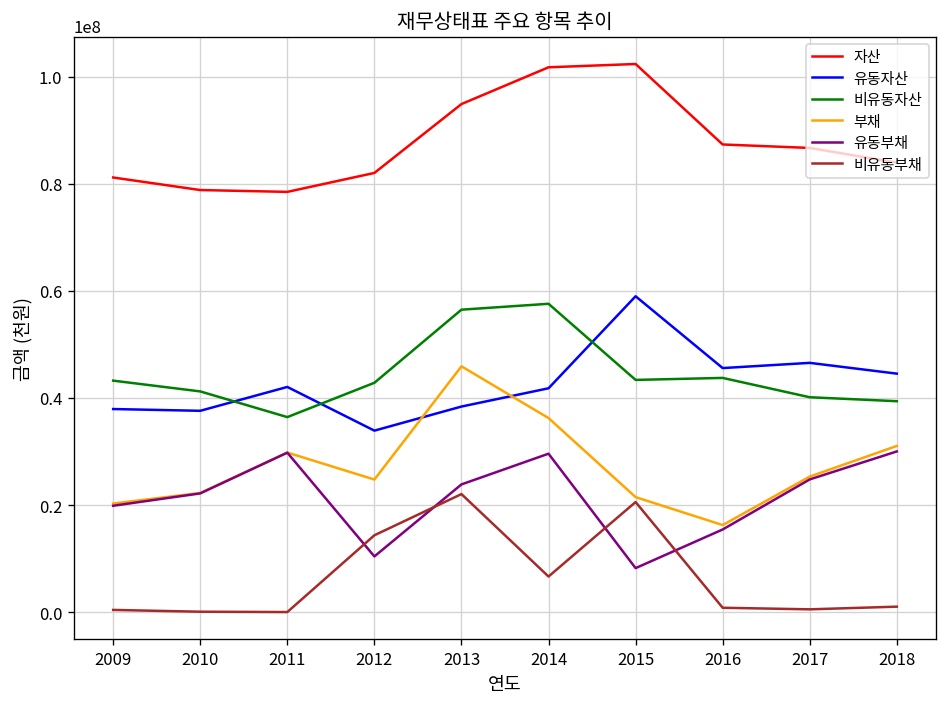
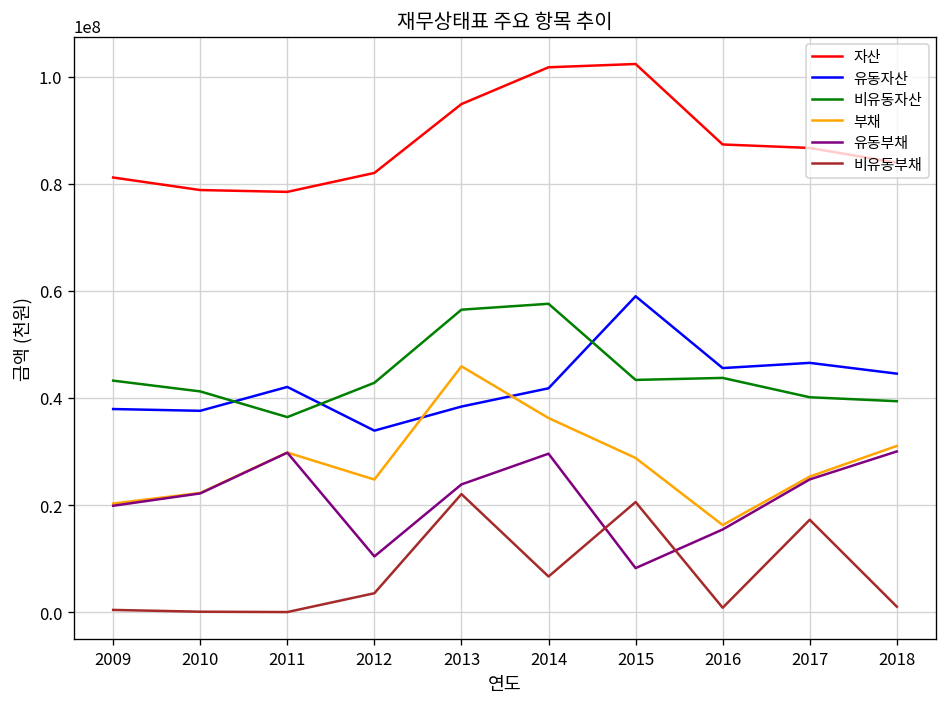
  {
    "자산": {
      "2009": 81000000,
      "2010": 79000000,
      "2011": 78000000,
      "2012": 82000000,
      "2013": 95000000,
      "2014": 102000000,
      "2015": 102000000,
      "2016": 87000000
    },
    "유동자산": {
      "2009": 38000000,
      "2010": 38000000,
      "2011": 42000000,
      "2012": 34000000,
      "2013": 38000000,
      "2014": 42000000,
      "2015": 59000000,
      "2016": 46000000,
      "2017": 47000000,
      "2018": 45000000
    },
    "비유동자산": {
      "2009": 43000000,
      "2010": 41000000,
      "2011": 36000000,
      "2012": 43000000,
      "2013": 56000000,
      "2014": 58000000,
      "2015": 43000000,
      "2016": 44000000,
      "2017": 40000000,
      "2018": 39000000
    },
    "부채": {
      "2012": 25000000,
      "2013": 46000000,
      "2014": 36000000,
-     "2015": 21000000,
+     "2015": 29000000,
      "2016": 16000000,
      "2018": 31000000
    },
    "유동부채": {
      "2012": 10000000,
      "2013": 24000000,
      "2014": 30000000,
      "2015": 8000000,
      "2016": 15000000,
      "2018": 30000000
    },
    "비유동부채": {
      "2009": 0,
      "2010": 0,
      "2011": 0,
-     "2012": 14000000,
+     "2012": 4000000,
      "2013": 22000000,
      "2014": 7000000,
      "2015": 21000000,
      "2016": 1000000,
-     "2017": 1000000,
+     "2017": 17000000,
      "2018": 1000000
    }
  }
